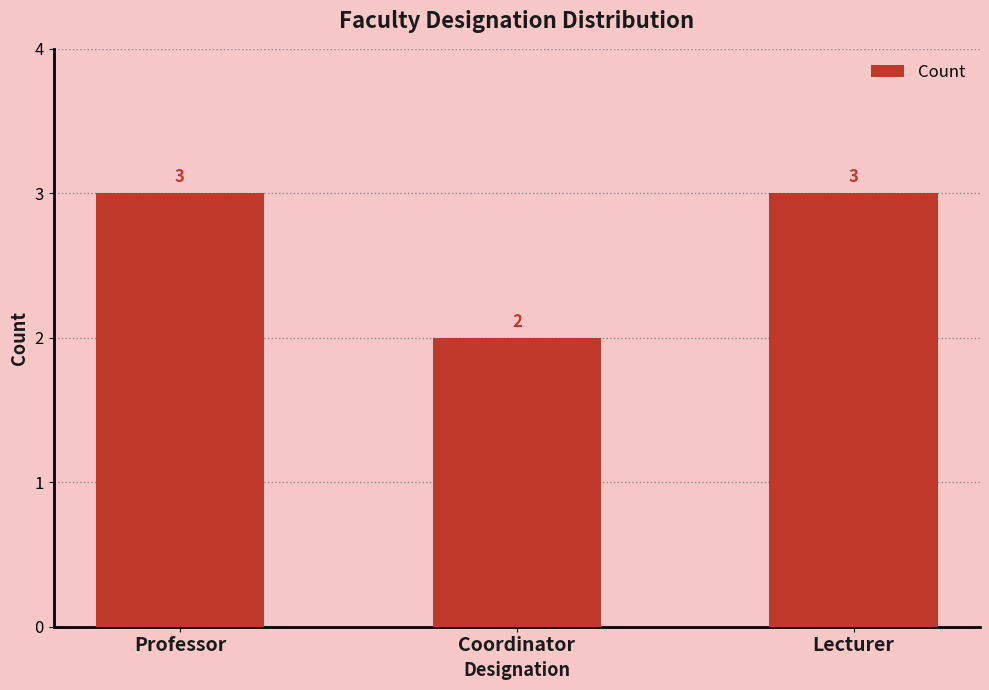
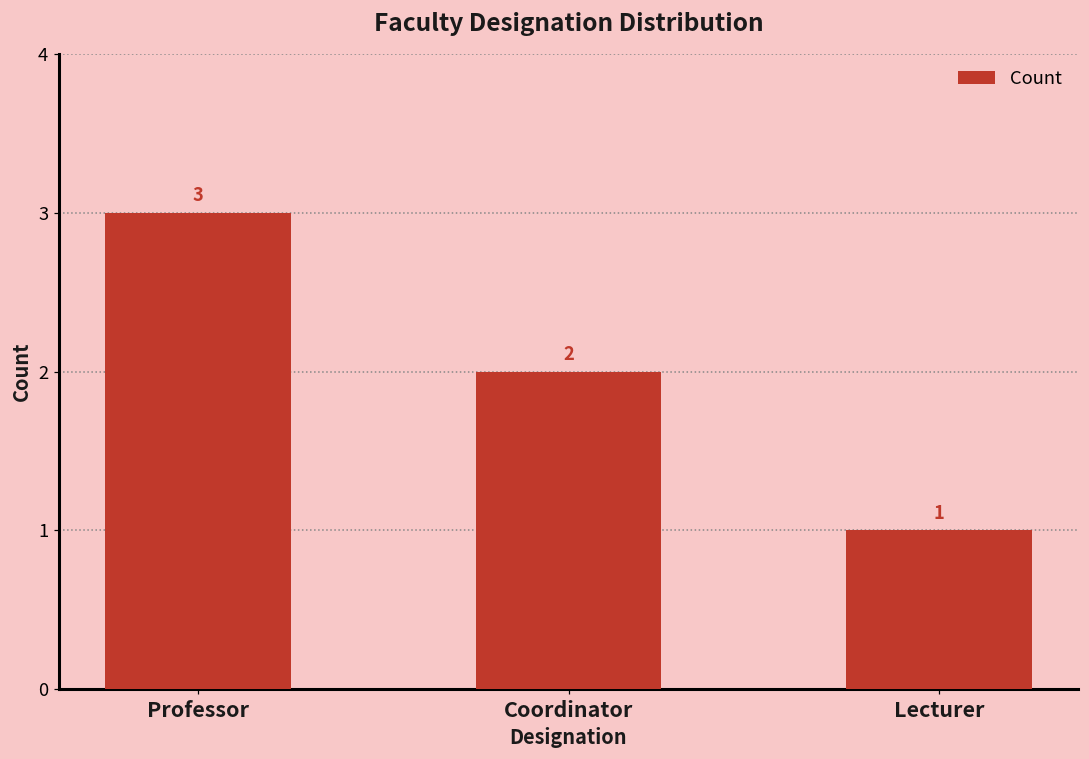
  {
    "Professor": 3,
    "Coordinator": 2,
-   "Lecturer": 3
+   "Lecturer": 1
  }
